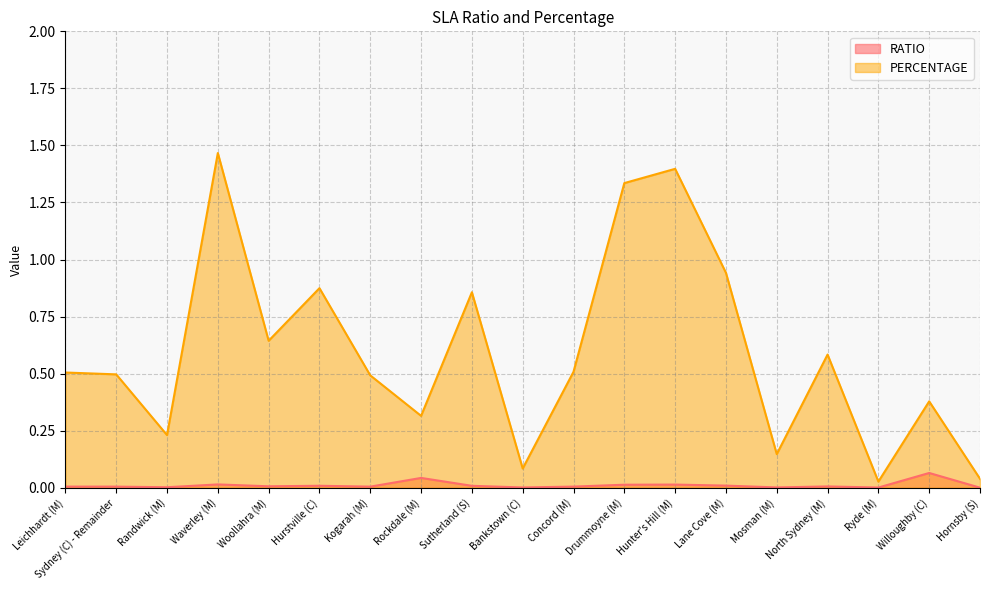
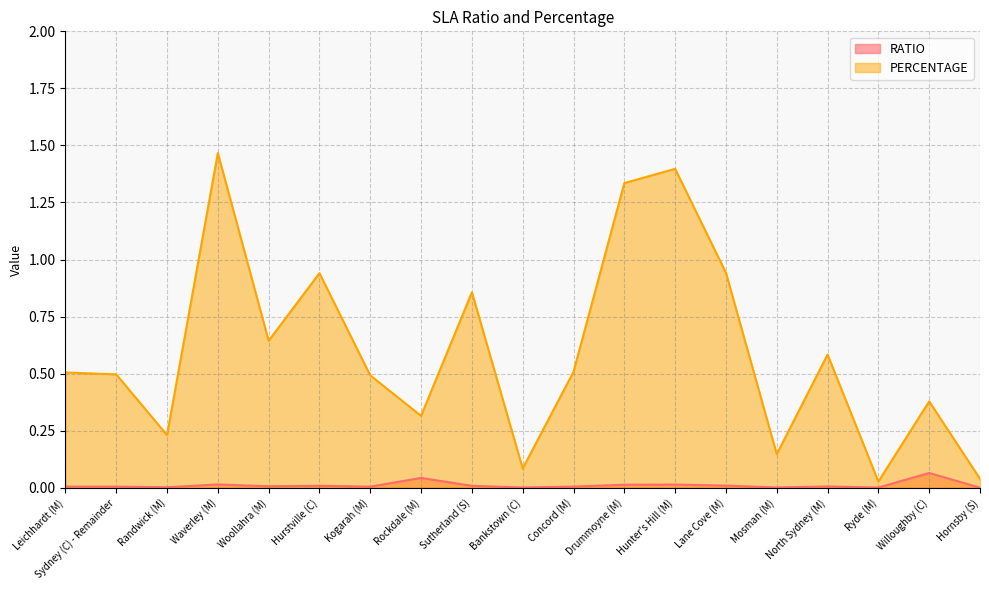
  {
    "RATIO": {
      "Leichhardt (M)": 0.01,
      "Sydney (C) - Remainder": 0.00,
      "Randwick (M)": 0.00,
      "Waverley (M)": 0.01,
      "Woollahra (M)": 0.01,
      "Hurstville (C)": 0.01,
      "Kogarah (M)": 0.00,
      "Rockdale (M)": 0.04,
      "Sutherland (S)": 0.01,
      "Bankstown (C)": 0.00,
      "Concord (M)": 0.01,
      "Drummoyne (M)": 0.01,
      "Hunter's Hill (M)": 0.01,
      "Lane Cove (M)": 0.01,
      "Mosman (M)": 0.00,
      "North Sydney (M)": 0.01,
      "Ryde (M)": 0.00,
      "Willoughby (C)": 0.06,
      "Hornsby (S)": 0.00
    },
    "PERCENTAGE": {
      "Leichhardt (M)": 0.51,
      "Sydney (C) - Remainder": 0.50,
      "Randwick (M)": 0.23,
      "Waverley (M)": 1.47,
      "Woollahra (M)": 0.64,
-     "Hurstville (C)": 0.87,
+     "Hurstville (C)": 0.94,
      "Kogarah (M)": 0.49,
      "Rockdale (M)": 0.32,
      "Sutherland (S)": 0.86,
      "Bankstown (C)": 0.08,
      "Concord (M)": 0.51,
      "Drummoyne (M)": 1.34,
      "Hunter's Hill (M)": 1.40,
      "Lane Cove (M)": 0.94,
      "Mosman (M)": 0.15,
      "North Sydney (M)": 0.58,
      "Ryde (M)": 0.03,
      "Willoughby (C)": 0.38,
      "Hornsby (S)": 0.04
    }
  }
